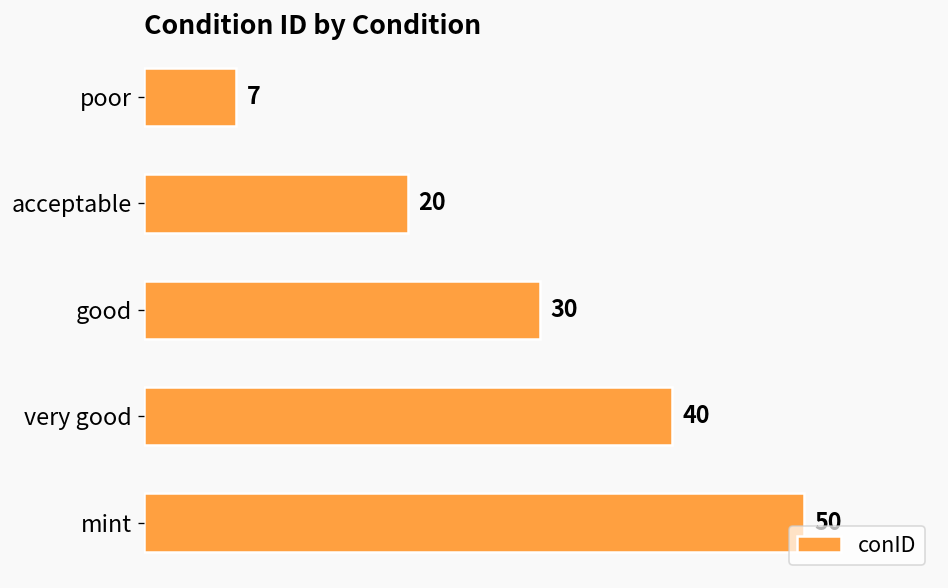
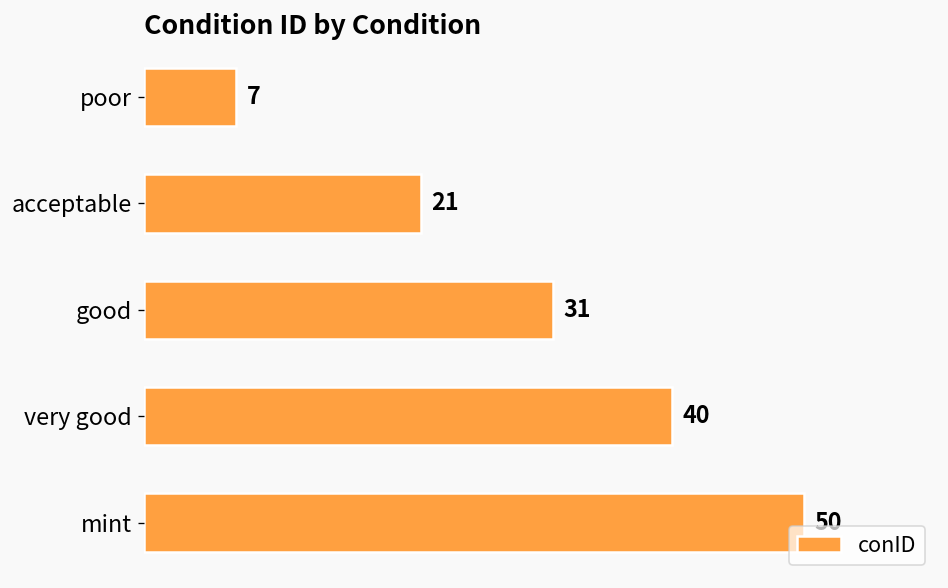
  {
    "poor": 7,
-   "acceptable": 20,
-   "good": 30,
+   "acceptable": 21,
+   "good": 31,
    "very good": 40
  }
